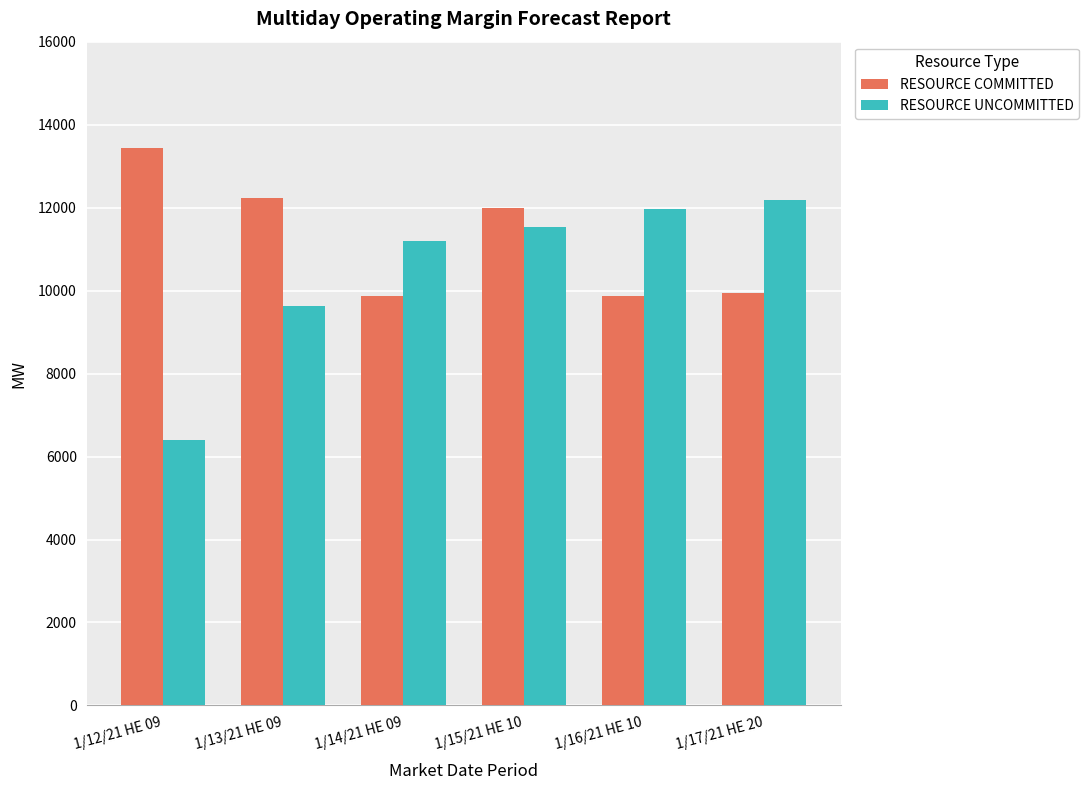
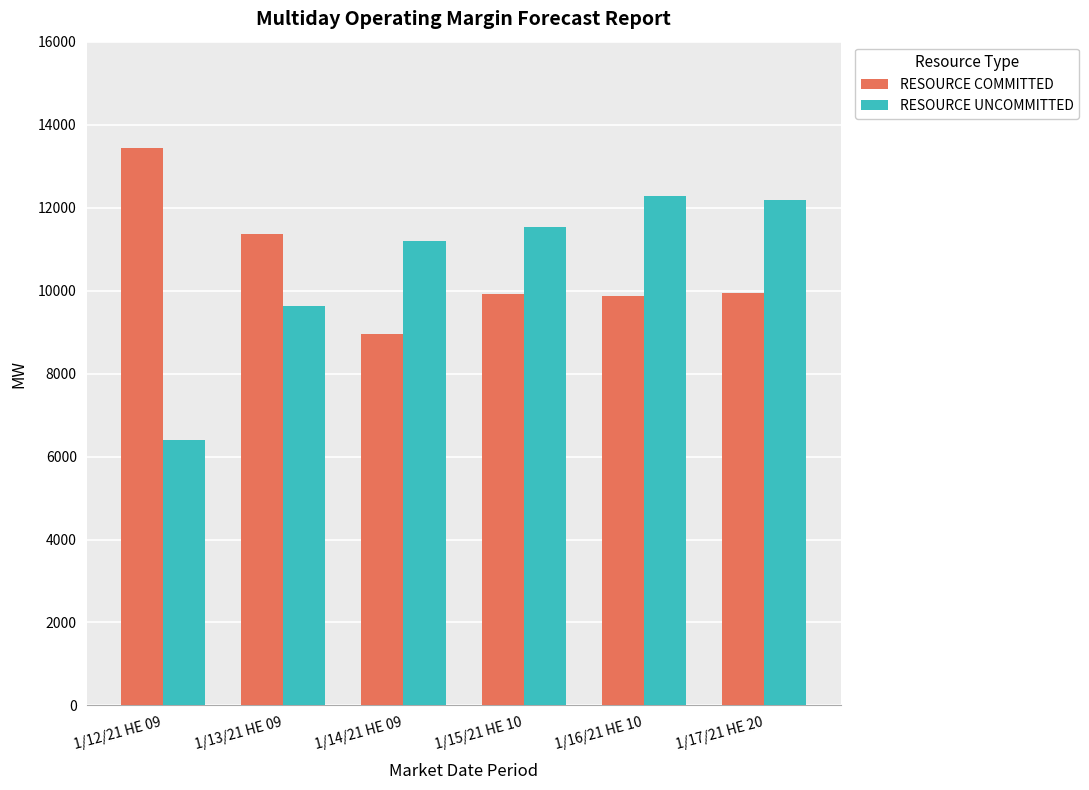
  {
    "RESOURCE COMMITTED": {
      "1/12/21 HE 09": 13400,
-     "1/13/21 HE 09": 12200,
-     "1/14/21 HE 09": 9900,
-     "1/15/21 HE 10": 12000,
+     "1/13/21 HE 09": 11400,
+     "1/14/21 HE 09": 9000,
+     "1/15/21 HE 10": 9900,
      "1/16/21 HE 10": 9900,
      "1/17/21 HE 20": 9900
    },
    "RESOURCE UNCOMMITTED": {
      "1/12/21 HE 09": 6400,
      "1/13/21 HE 09": 9600,
      "1/14/21 HE 09": 11200,
      "1/15/21 HE 10": 11500,
-     "1/16/21 HE 10": 12000,
+     "1/16/21 HE 10": 12300,
      "1/17/21 HE 20": 12200
    }
  }
